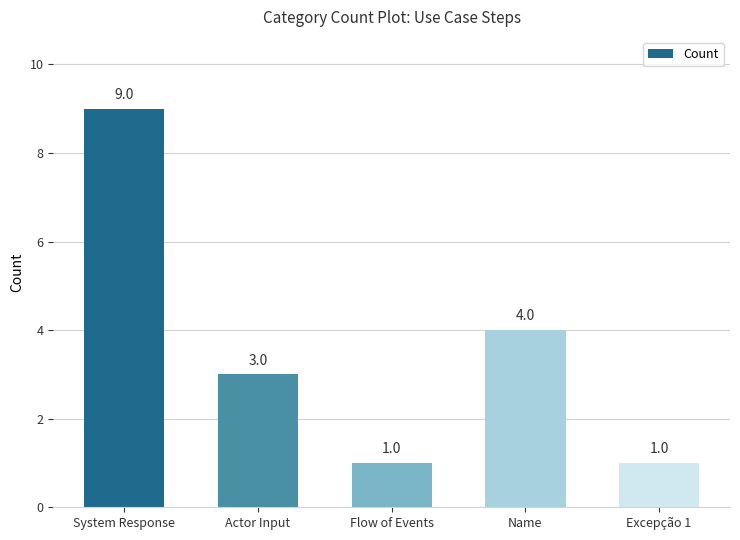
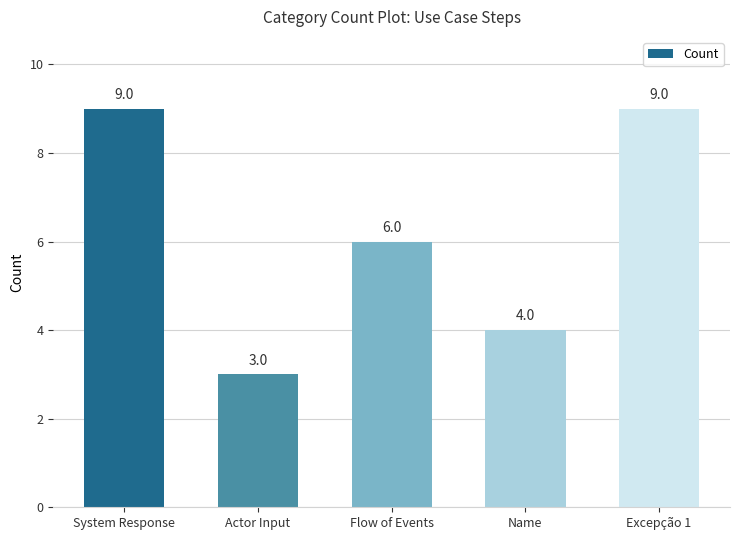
  {
    "System Response": 9.0,
    "Actor Input": 3.0,
-   "Flow of Events": 1.0,
+   "Flow of Events": 6.0,
    "Name": 4.0,
-   "Excepção 1": 1.0
+   "Excepção 1": 9.0
  }
